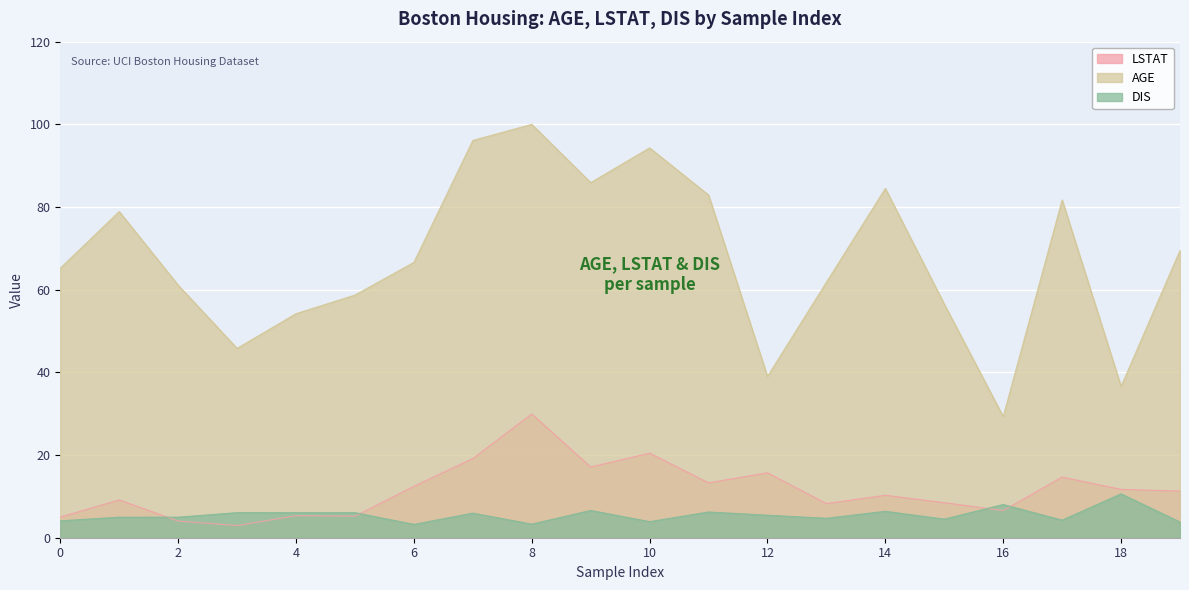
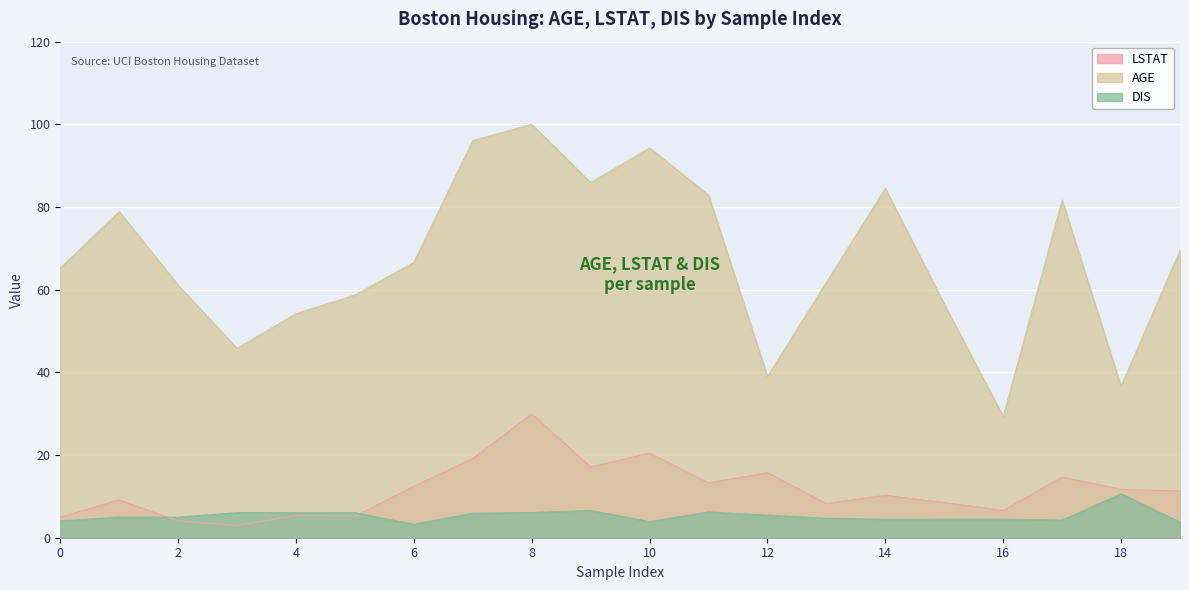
  {
    "DIS": {
      "0": 4,
      "2": 5,
      "4": 6,
      "6": 3,
-     "8": 3,
+     "8": 6,
      "10": 4,
      "12": 5,
-     "14": 6,
-     "16": 8,
+     "14": 4,
+     "16": 4,
      "18": 11
    }
  }
